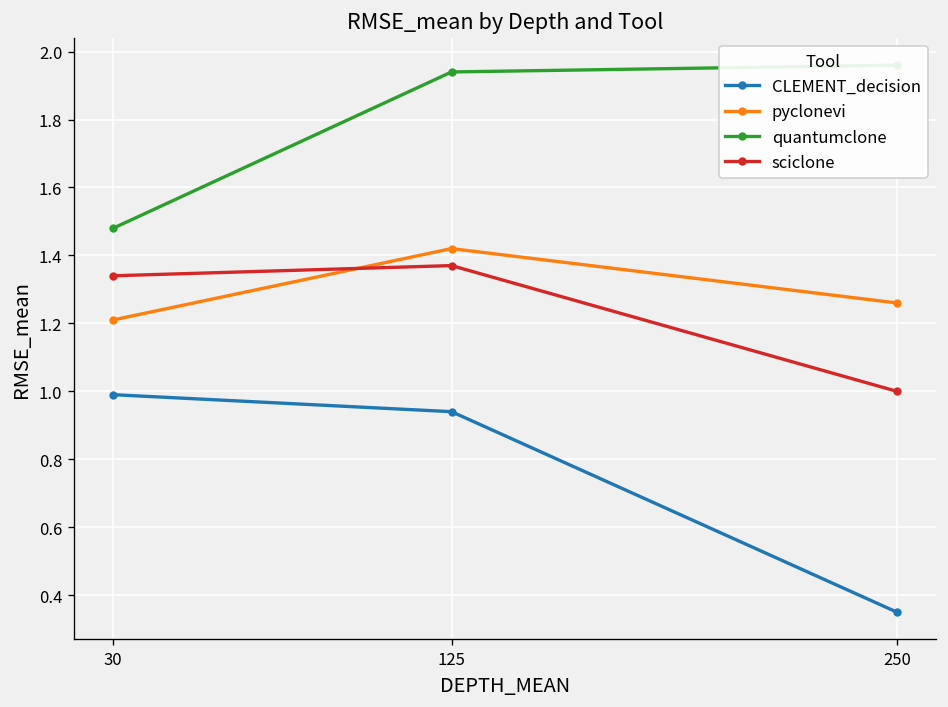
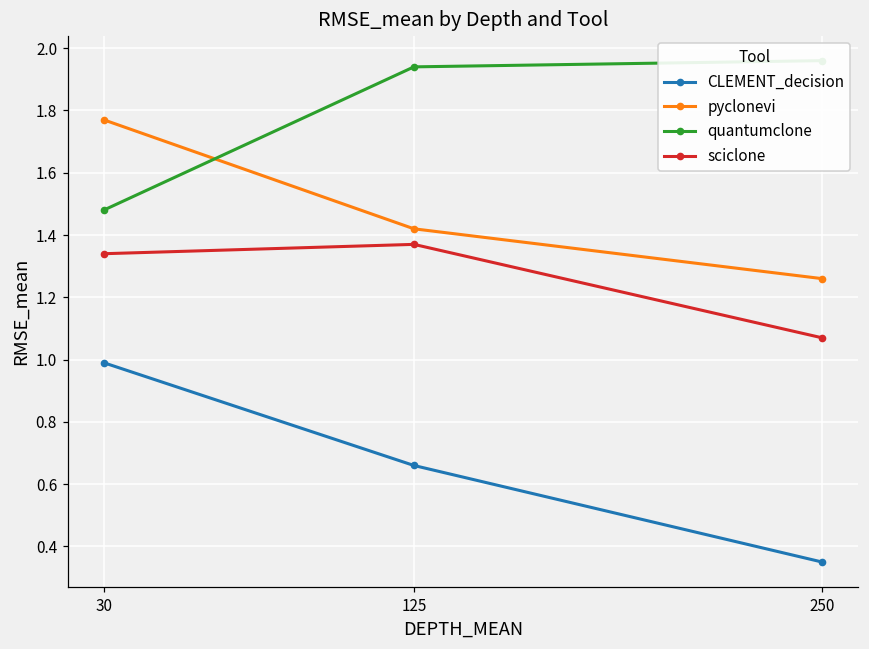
  {
    "CLEMENT_decision": {
      "30": 0.99,
-     "125": 0.94,
+     "125": 0.66,
      "250": 0.35
    },
    "pyclonevi": {
-     "30": 1.21,
+     "30": 1.77,
      "125": 1.42,
      "250": 1.26
    },
    "quantumclone": {
      "30": 1.48,
      "125": 1.94
    },
    "sciclone": {
      "30": 1.34,
      "125": 1.37,
-     "250": 1.00
+     "250": 1.07
    }
  }
